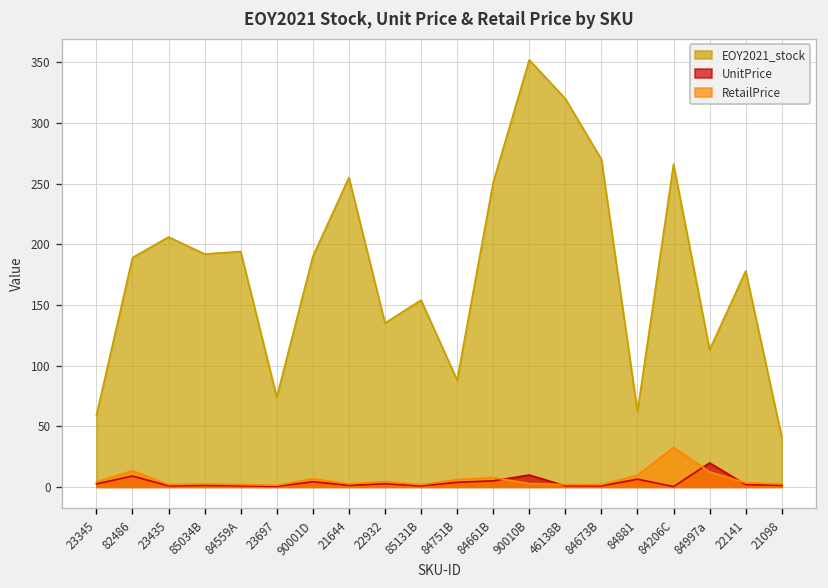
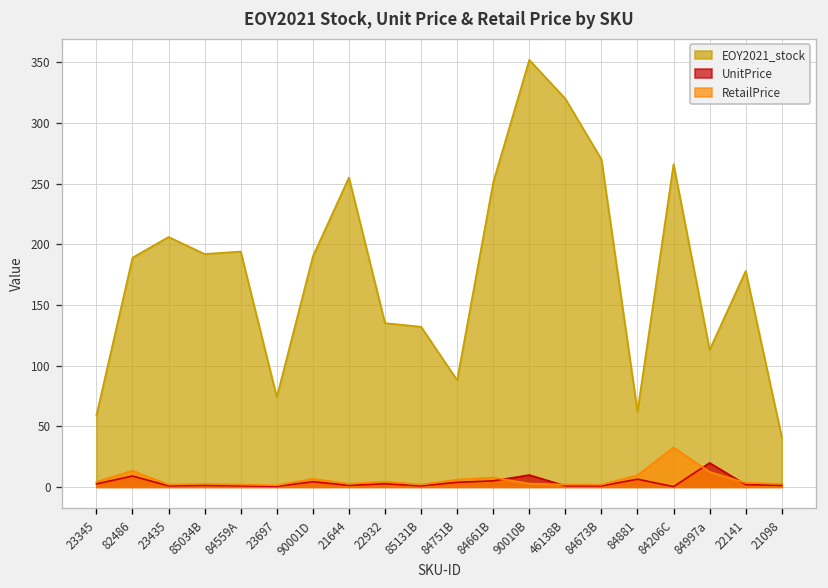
  {
    "EOY2021_stock": {
      "23345": 59,
      "82486": 189,
      "23435": 206,
      "85034B": 192,
      "84559A": 194,
      "23697": 74,
      "90001D": 190,
      "21644": 255,
      "22932": 135,
-     "85131B": 154,
+     "85131B": 132,
      "84751B": 88,
      "84661B": 251,
      "90010B": 352,
      "46138B": 320,
      "84673B": 270,
      "84881": 62,
      "84206C": 266,
      "84997a": 113,
      "22141": 178,
      "21098": 41
    },
    "UnitPrice": {
      "82486": 9,
      "84661B": 5,
      "90010B": 10,
      "84881": 6,
      "84206C": 0,
      "84997a": 20
    },
    "RetailPrice": {
      "82486": 13,
      "84661B": 8,
      "90010B": 3,
      "84881": 10,
      "84206C": 33,
      "84997a": 12
    }
  }
